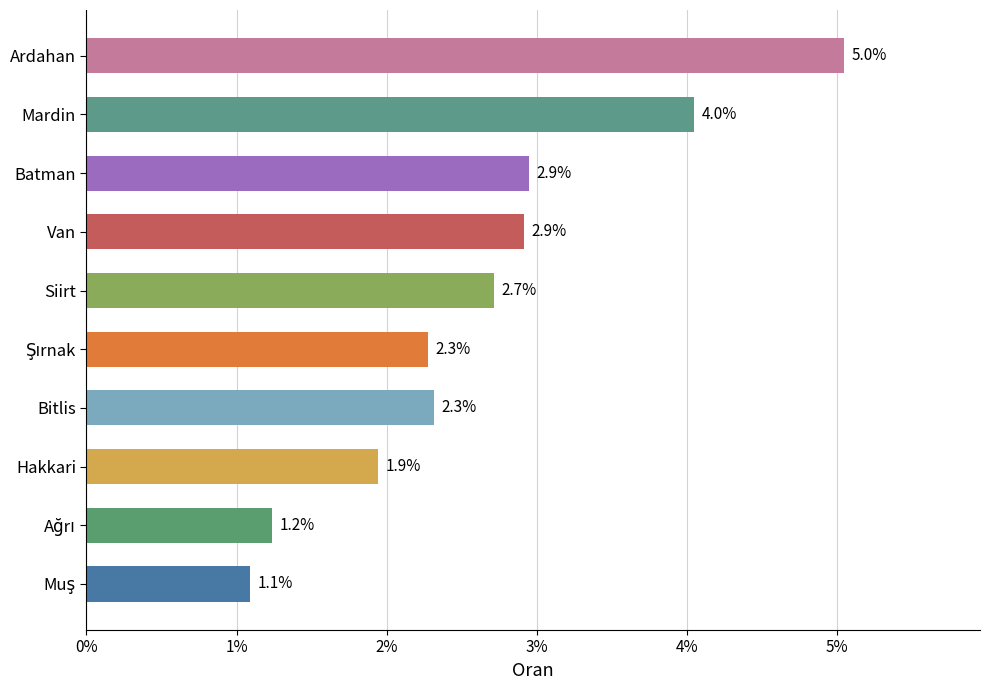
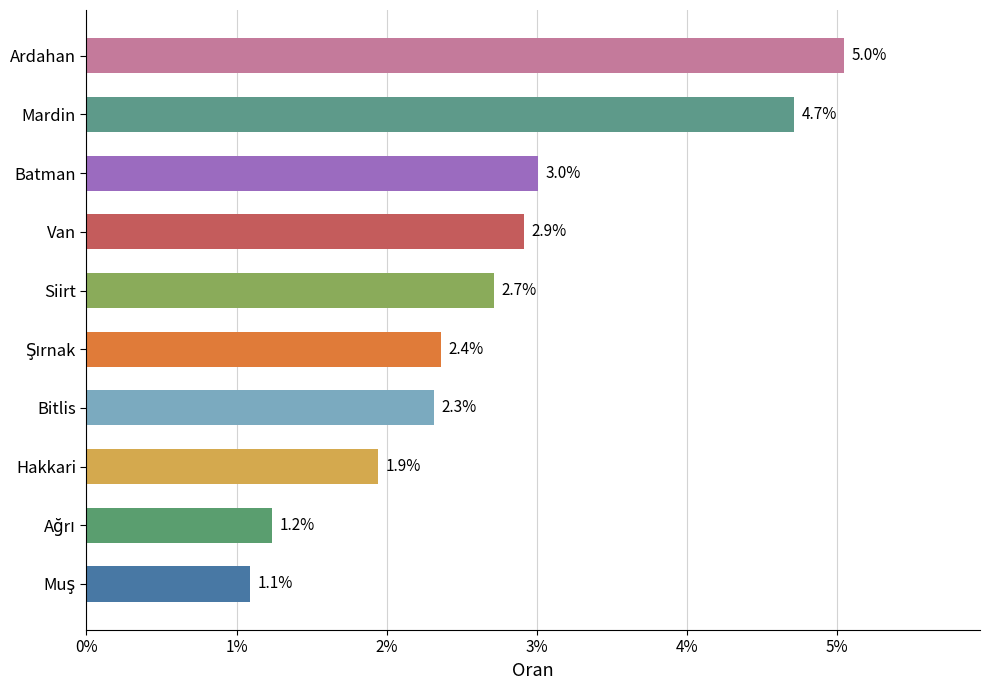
  {
    "Ardahan": "5.0%",
-   "Mardin": "4.0%",
-   "Batman": "2.9%",
+   "Mardin": "4.7%",
+   "Batman": "3.0%",
    "Van": "2.9%",
    "Siirt": "2.7%",
-   "Şırnak": "2.3%",
+   "Şırnak": "2.4%",
    "Bitlis": "2.3%",
    "Hakkari": "1.9%",
    "Ağrı": "1.2%",
    "Muş": "1.1%"
  }
